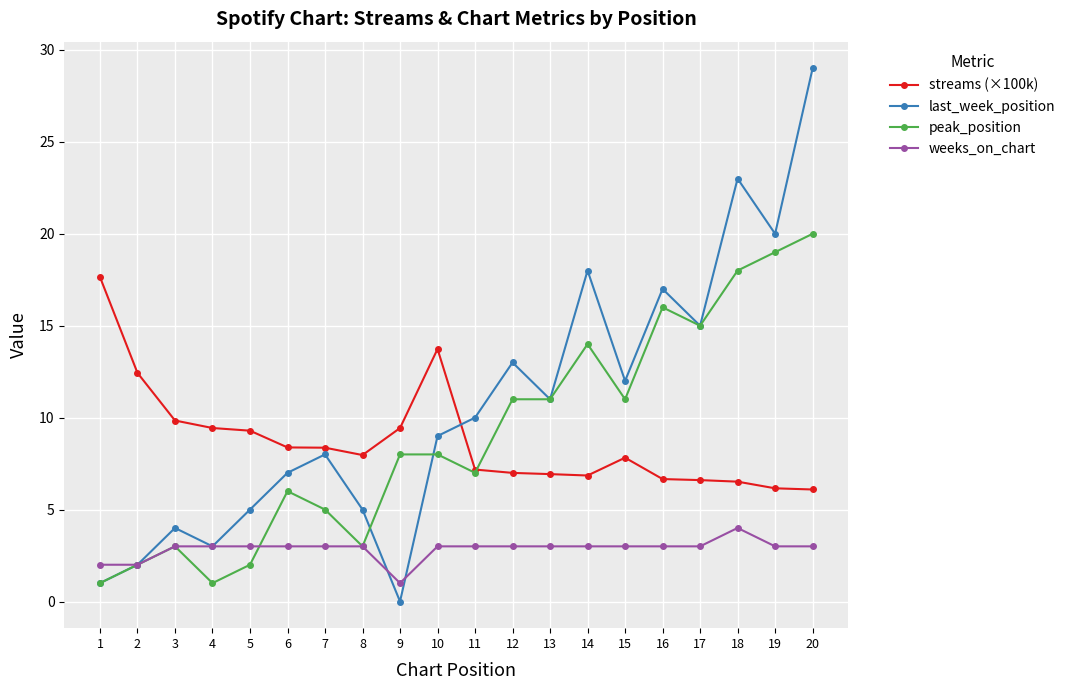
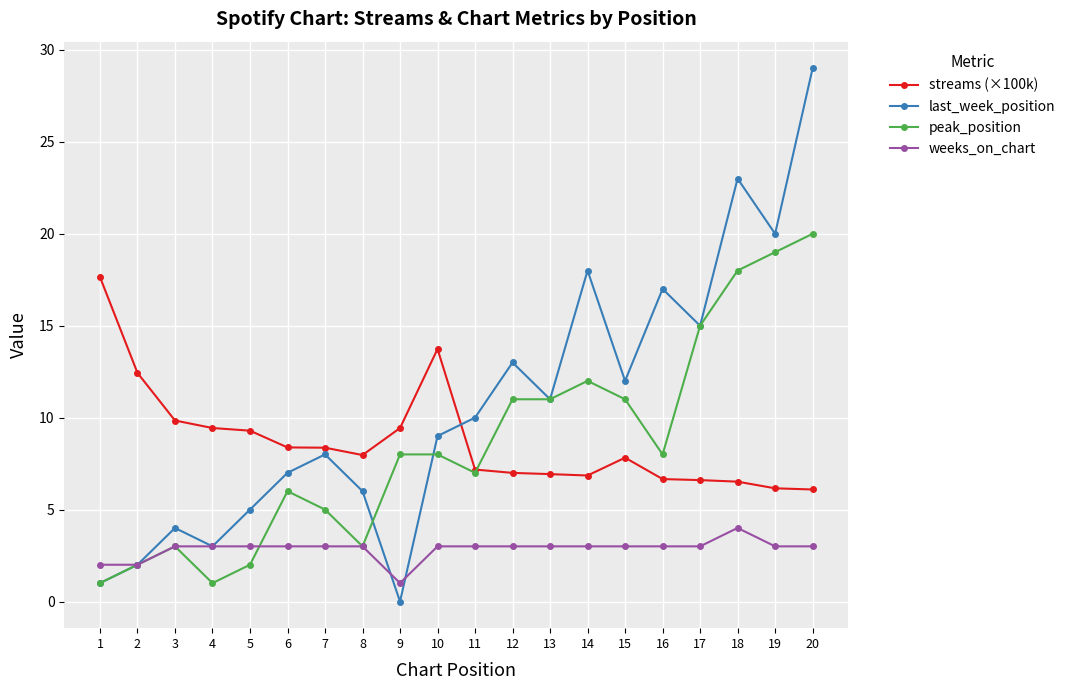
  {
    "streams (×100k)": {
      "1": 17.6,
      "2": 12.4,
      "3": 9.8,
      "4": 9.4,
      "5": 9.3,
      "6": 8.4,
      "7": 8.4,
      "8": 8,
      "9": 9.4,
      "10": 13.7,
      "11": 7.2,
      "12": 7,
      "13": 7,
      "14": 6.9,
      "15": 7.8,
      "16": 6.7,
      "17": 6.6,
      "18": 6.5,
      "19": 6.2,
      "20": 6
    },
    "last_week_position": {
      "3": 4,
      "5": 5,
      "6": 7,
      "7": 8,
-     "8": 5,
+     "8": 6,
      "9": 0,
      "10": 9,
      "11": 10,
      "12": 13,
      "14": 18,
      "15": 12,
      "16": 17,
      "18": 23,
      "19": 20,
      "20": 29
    },
    "peak_position": {
      "4": 1,
      "5": 2,
      "6": 6,
      "7": 5,
      "9": 8,
      "10": 8,
      "11": 7,
      "12": 11,
-     "14": 14,
+     "14": 12,
      "15": 11,
-     "16": 16,
+     "16": 8,
      "18": 18,
      "19": 19,
      "20": 20
    },
    "weeks_on_chart": {
      "1": 2,
      "5": 3,
      "6": 3,
      "7": 3,
      "9": 1,
      "10": 3,
      "11": 3,
      "12": 3,
      "13": 3,
      "14": 3,
      "15": 3,
      "16": 3,
      "17": 3,
      "18": 4,
      "19": 3,
      "20": 3
    }
  }
